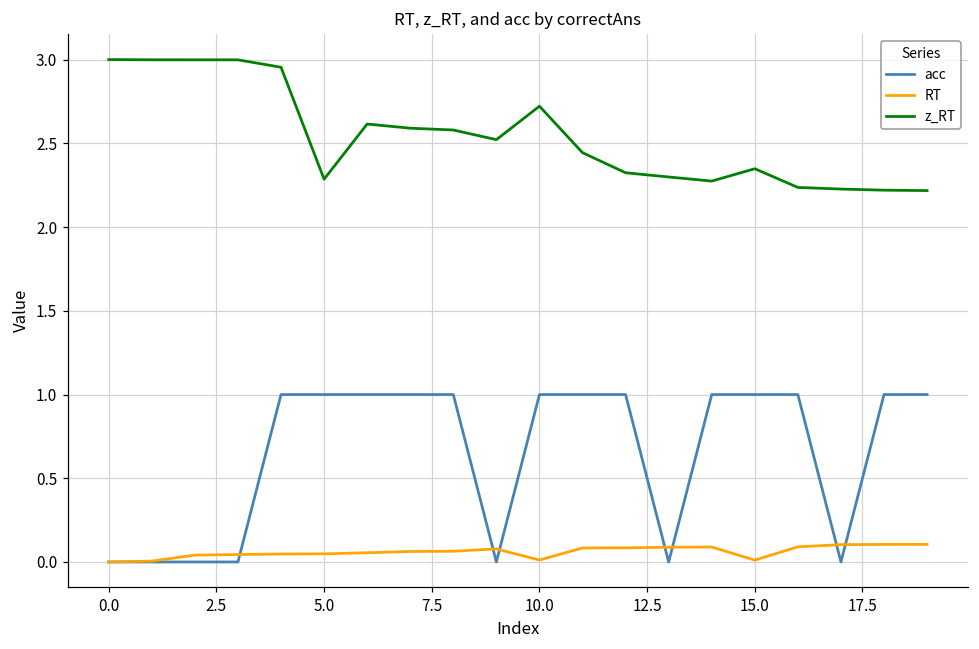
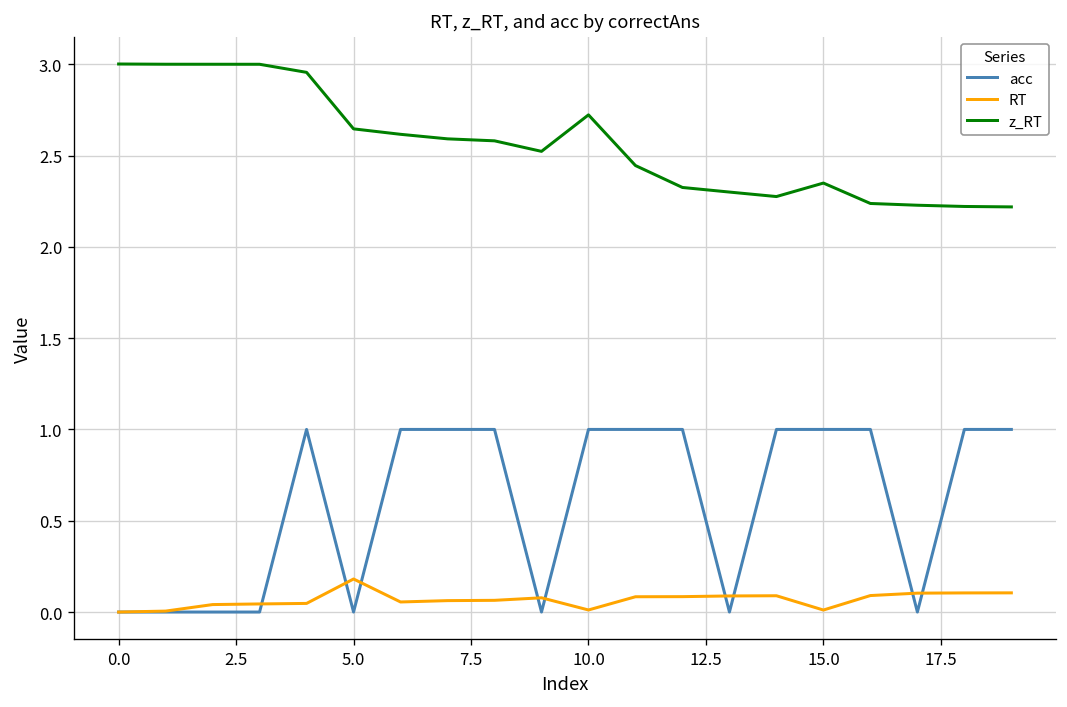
  {
    "acc": {
-     "5.0": 1,
+     "5.0": 0,
      "10.0": 1,
      "15.0": 1
    },
    "RT": {
-     "5.0": 0.05,
+     "5.0": 0.18,
      "10.0": 0.01,
      "15.0": 0.01
    },
    "z_RT": {
      "0.0": 3.00,
-     "5.0": 2.29,
+     "5.0": 2.65,
      "10.0": 2.72,
      "15.0": 2.35
    }
  }
